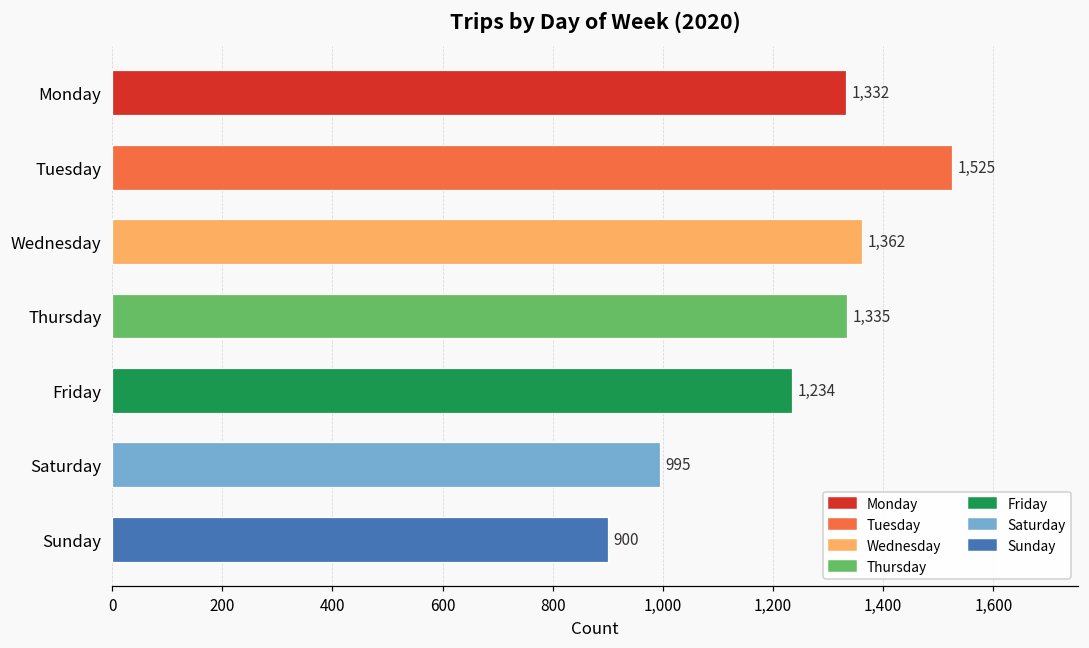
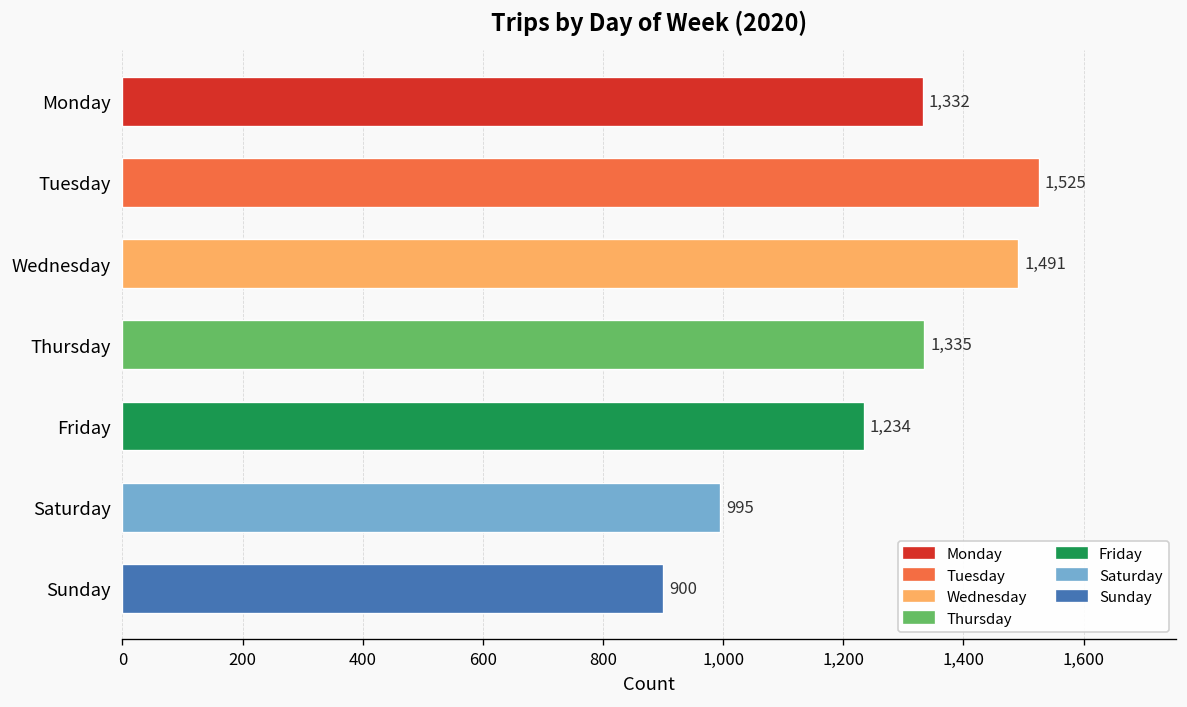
  {
    "Monday": "1,332",
    "Tuesday": "1,525",
-   "Wednesday": "1,362",
+   "Wednesday": "1,491",
    "Thursday": "1,335",
    "Friday": "1,234",
    "Saturday": "995",
    "Sunday": "900"
  }
